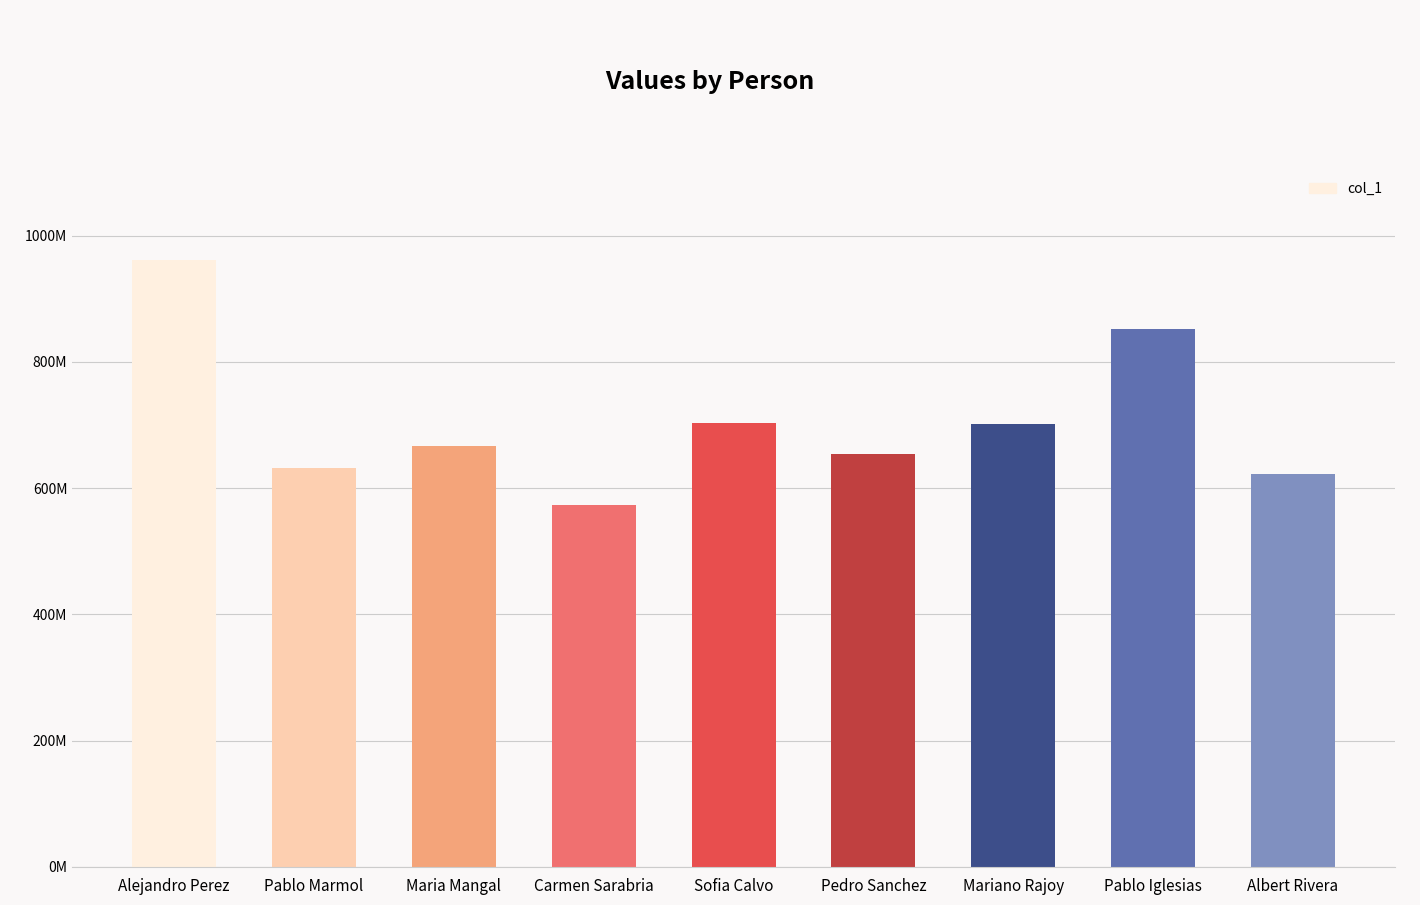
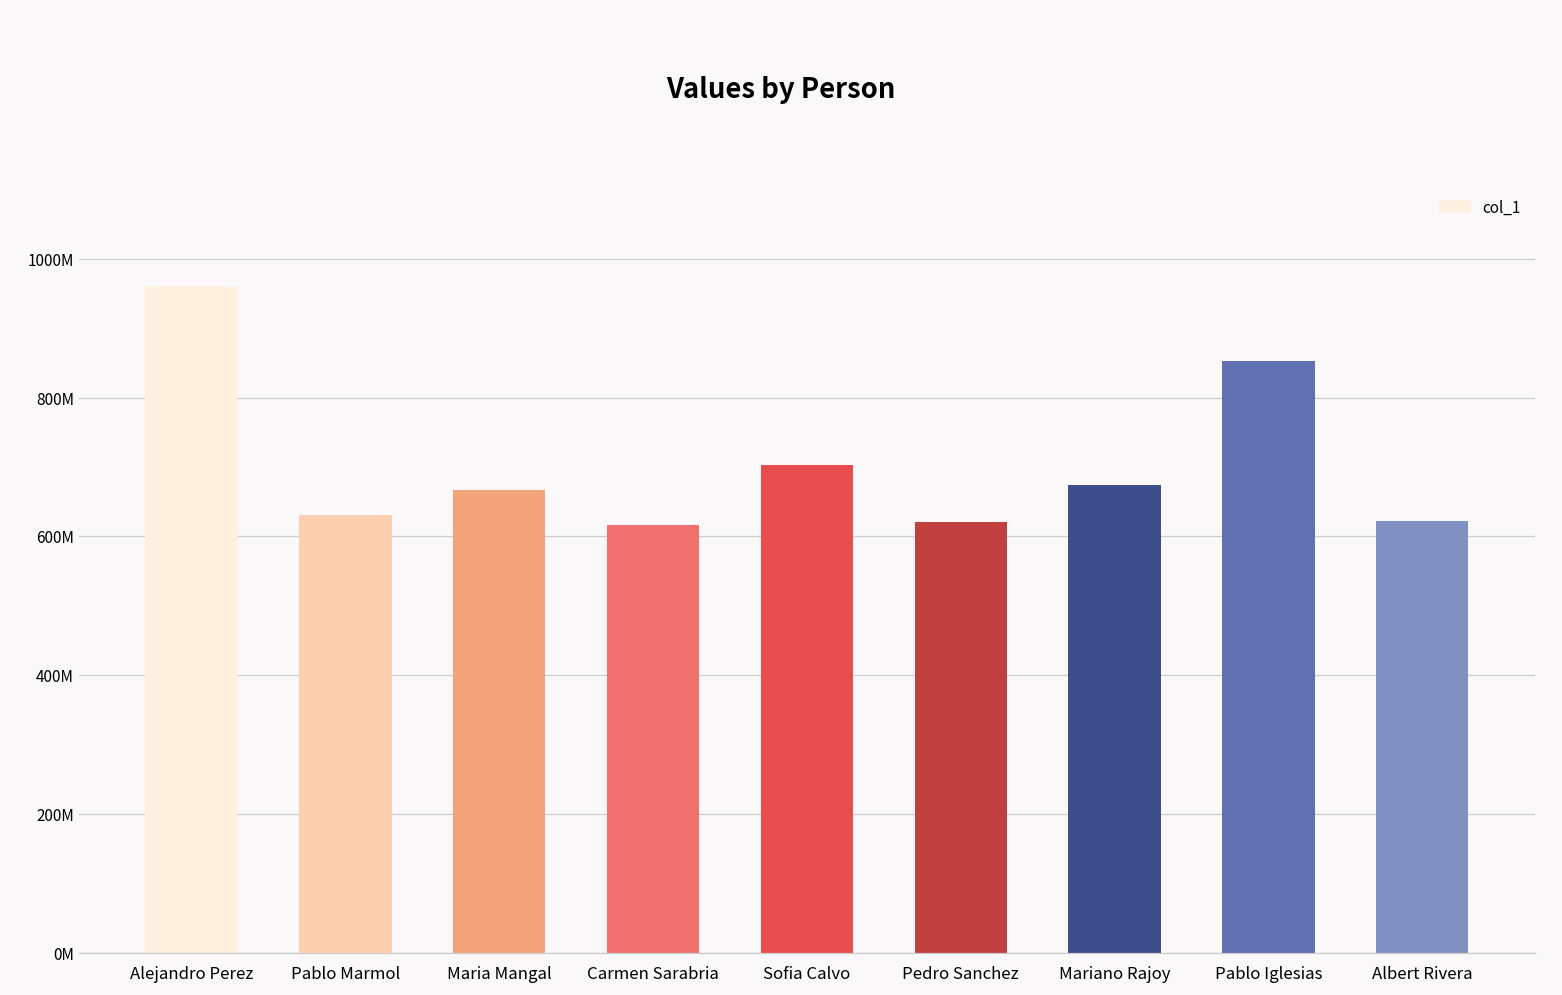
  {
    "Alejandro Perez": 960000000,
    "Pablo Marmol": 630000000,
    "Maria Mangal": 670000000,
-   "Carmen Sarabria": 570000000,
+   "Carmen Sarabria": 620000000,
    "Sofia Calvo": 700000000,
-   "Pedro Sanchez": 650000000,
-   "Mariano Rajoy": 700000000,
+   "Pedro Sanchez": 620000000,
+   "Mariano Rajoy": 670000000,
    "Pablo Iglesias": 850000000,
    "Albert Rivera": 620000000
  }
